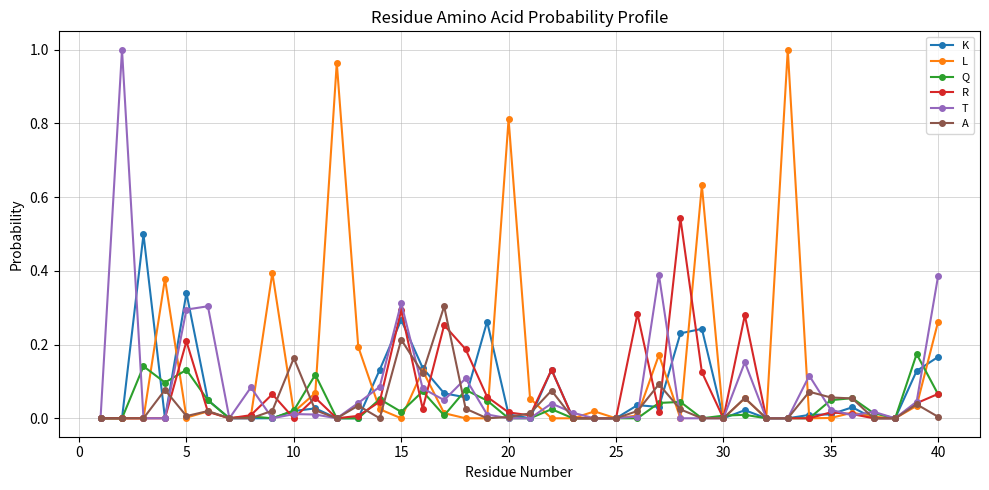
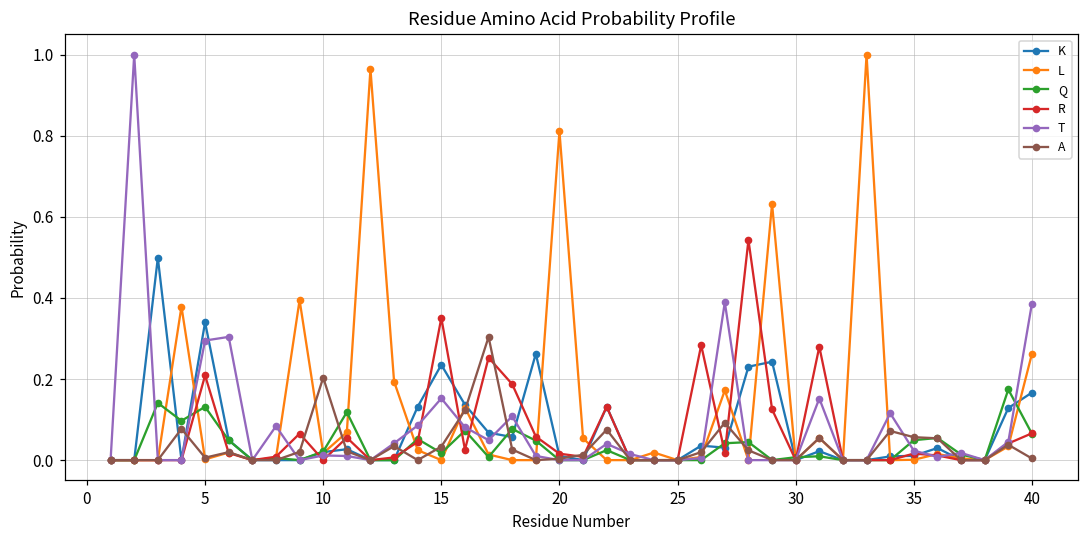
  {
    "K": {
      "5": 0.34,
-     "15": 0.27,
+     "15": 0.24,
      "40": 0.17
    },
    "L": {
      "15": 0.00,
      "20": 0.81,
      "35": 0.00,
      "40": 0.26
    },
    "Q": {
      "5": 0.13,
      "15": 0.02,
      "30": 0.01,
      "35": 0.05
    },
    "R": {
      "5": 0.21,
      "10": 0.00,
-     "15": 0.29
+     "15": 0.35
    },
    "T": {
      "5": 0.29,
-     "15": 0.31,
+     "15": 0.15,
      "35": 0.02,
      "40": 0.39
    },
    "A": {
-     "10": 0.16,
-     "15": 0.21,
+     "10": 0.20,
+     "15": 0.03,
      "35": 0.06,
      "40": 0.00
    }
  }
